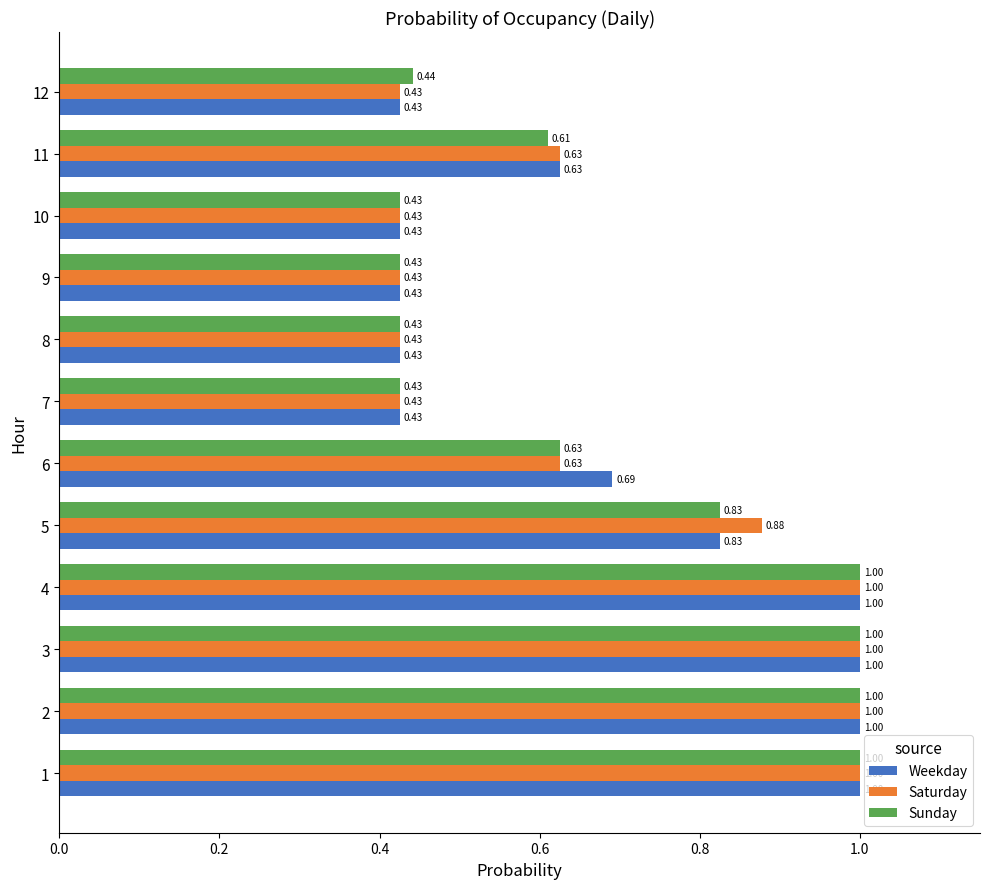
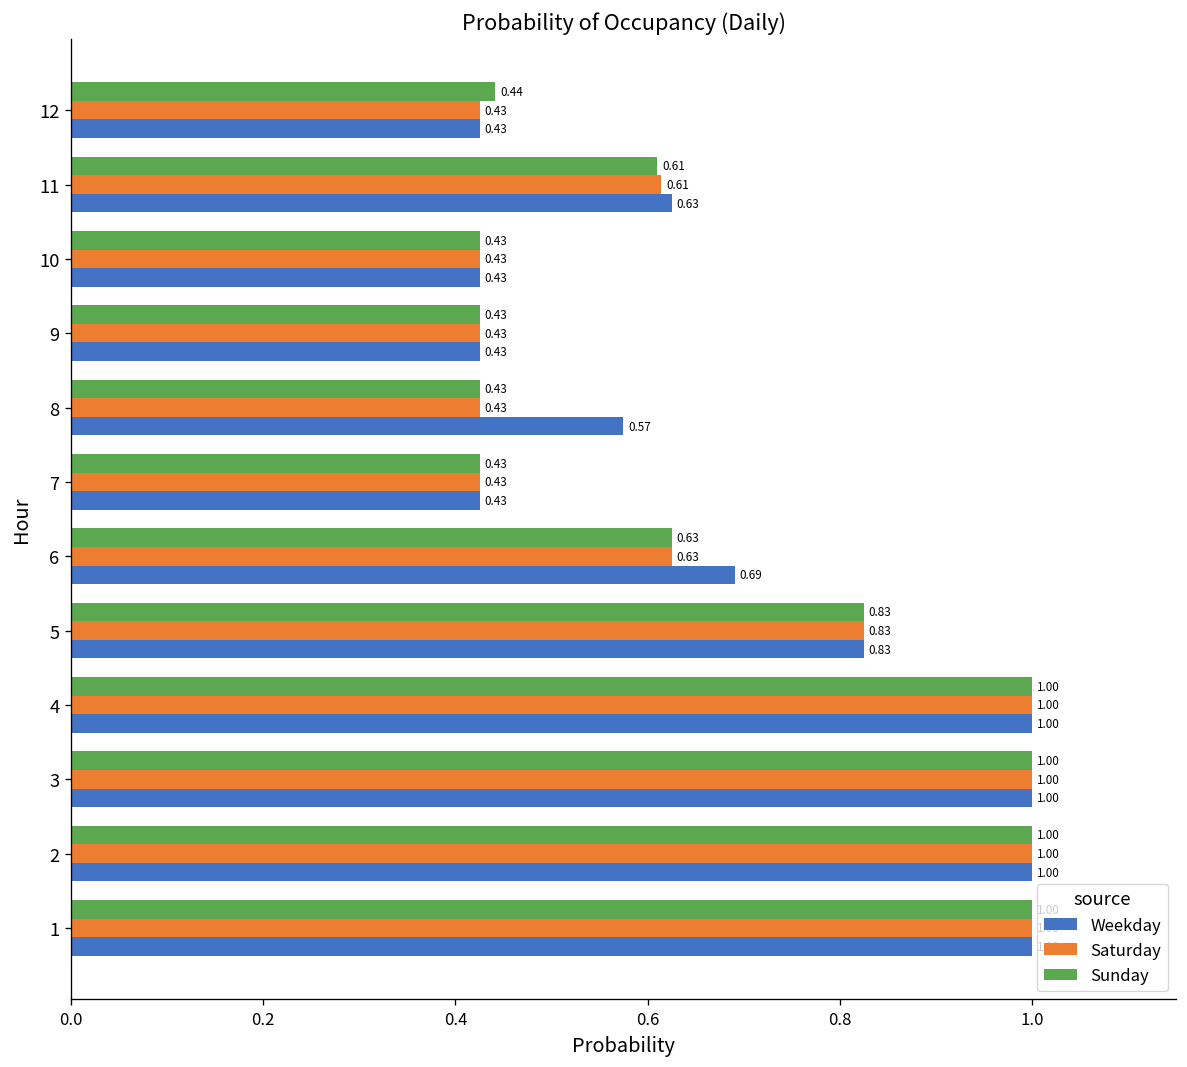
  {
    "Weekday": {
      "12": 0.43,
      "11": 0.63,
      "10": 0.43,
      "9": 0.43,
-     "8": 0.43,
+     "8": 0.57,
      "7": 0.43,
      "6": 0.69,
      "5": 0.83,
      "4": 1.00,
      "3": 1.00,
      "2": 1.00
    },
    "Saturday": {
      "12": 0.43,
-     "11": 0.63,
+     "11": 0.61,
      "10": 0.43,
      "9": 0.43,
      "8": 0.43,
      "7": 0.43,
      "6": 0.63,
-     "5": 0.88,
+     "5": 0.83,
      "4": 1.00,
      "3": 1.00,
      "2": 1.00
    },
    "Sunday": {
      "12": 0.44,
      "11": 0.61,
      "10": 0.43,
      "9": 0.43,
      "8": 0.43,
      "7": 0.43,
      "6": 0.63,
      "5": 0.83,
      "4": 1.00,
      "3": 1.00,
      "2": 1.00
    }
  }
